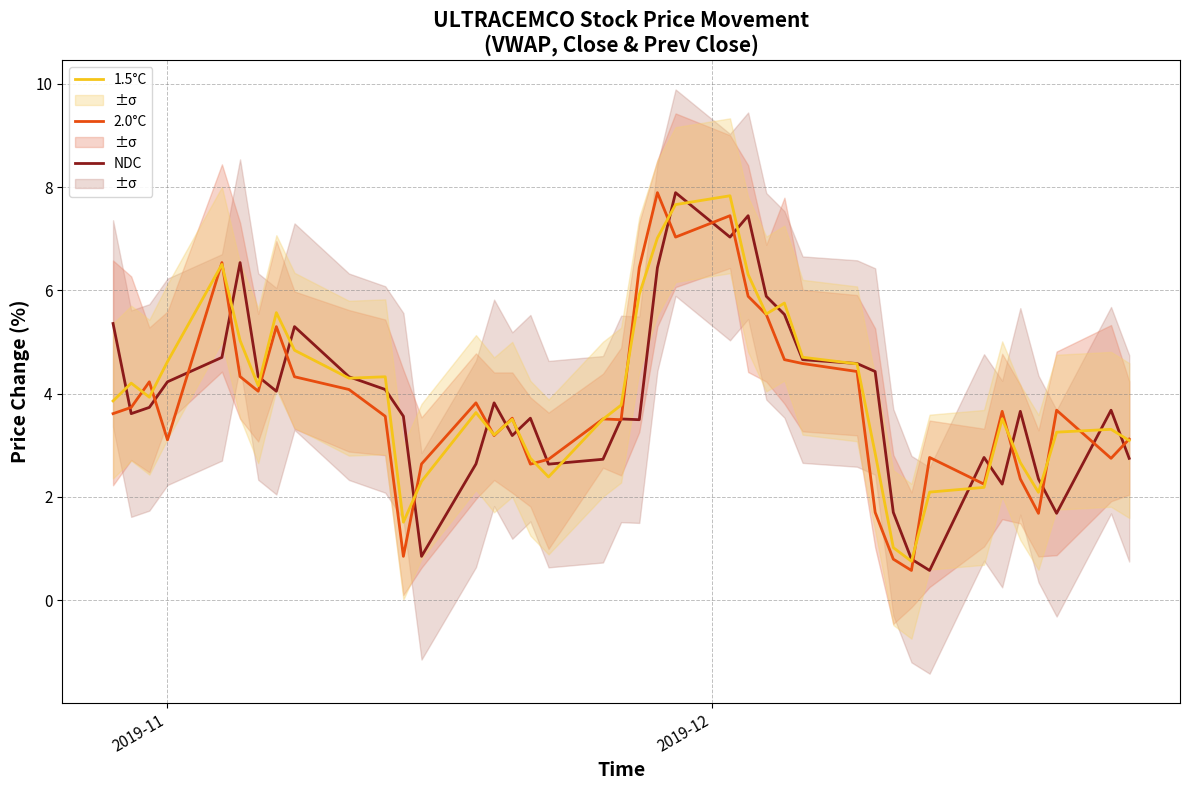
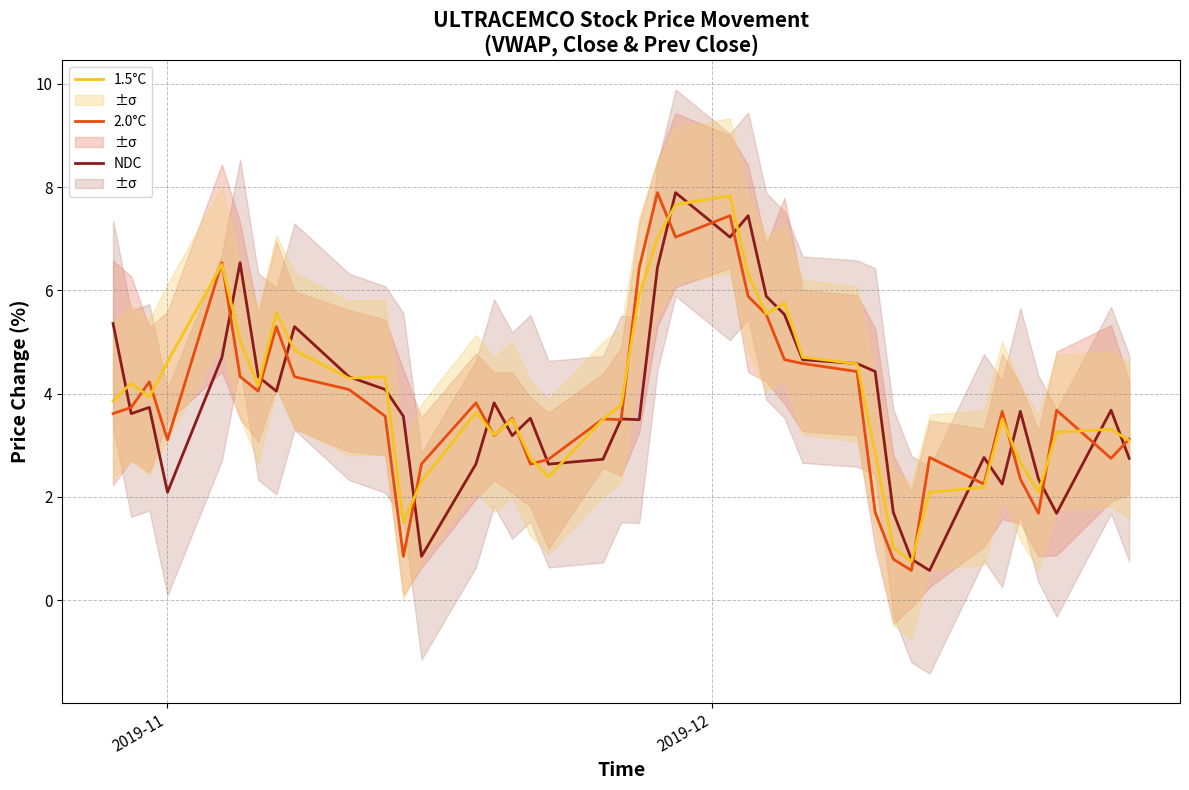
  {
    "NDC": {
-     "2019-11": 4.2
+     "2019-11": 2.1
    },
    "2.0°C": {
      "2019-11": 3.1
    },
    "1.5°C": {
      "2019-11": 4.6
    }
  }
